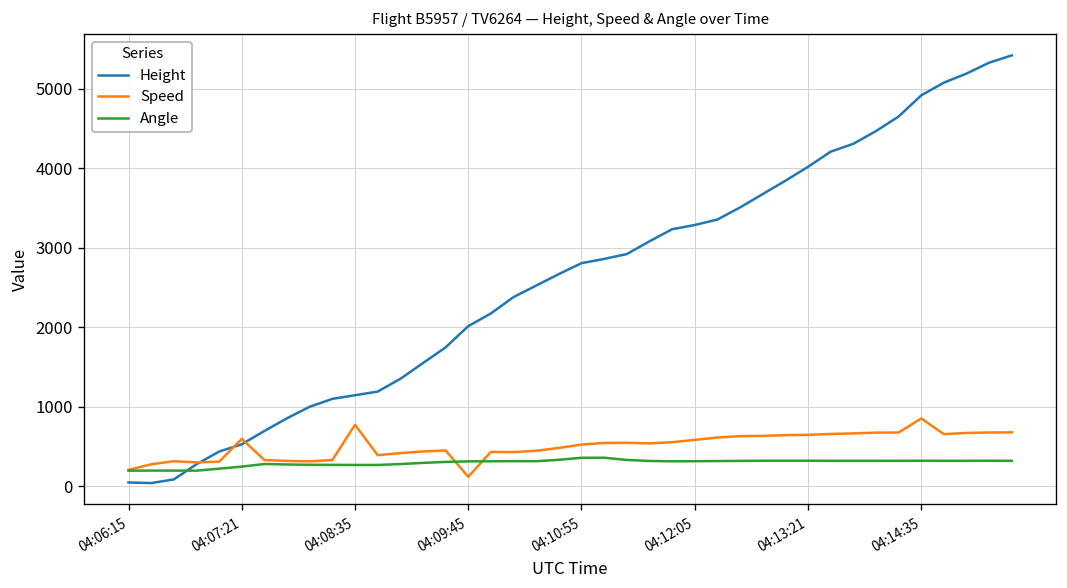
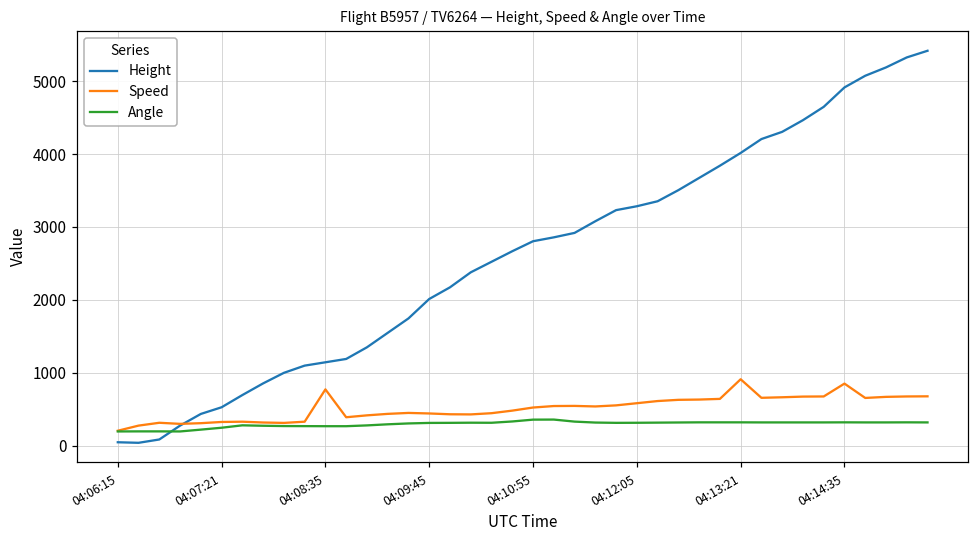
  {
    "Height": {
      "04:06:15": 0,
      "04:07:21": 500,
      "04:08:35": 1100,
      "04:09:45": 2000,
      "04:10:55": 2800,
      "04:12:05": 3300,
      "04:13:21": 4000,
      "04:14:35": 4900
    },
    "Speed": {
-     "04:07:21": 600,
+     "04:07:21": 300,
      "04:08:35": 800,
-     "04:09:45": 100,
+     "04:09:45": 400,
      "04:10:55": 500,
      "04:12:05": 600,
-     "04:13:21": 600,
+     "04:13:21": 900,
      "04:14:35": 900
    },
    "Angle": {
      "04:07:21": 200,
      "04:08:35": 300,
      "04:09:45": 300,
      "04:10:55": 400,
      "04:12:05": 300,
      "04:13:21": 300,
      "04:14:35": 300
    }
  }
